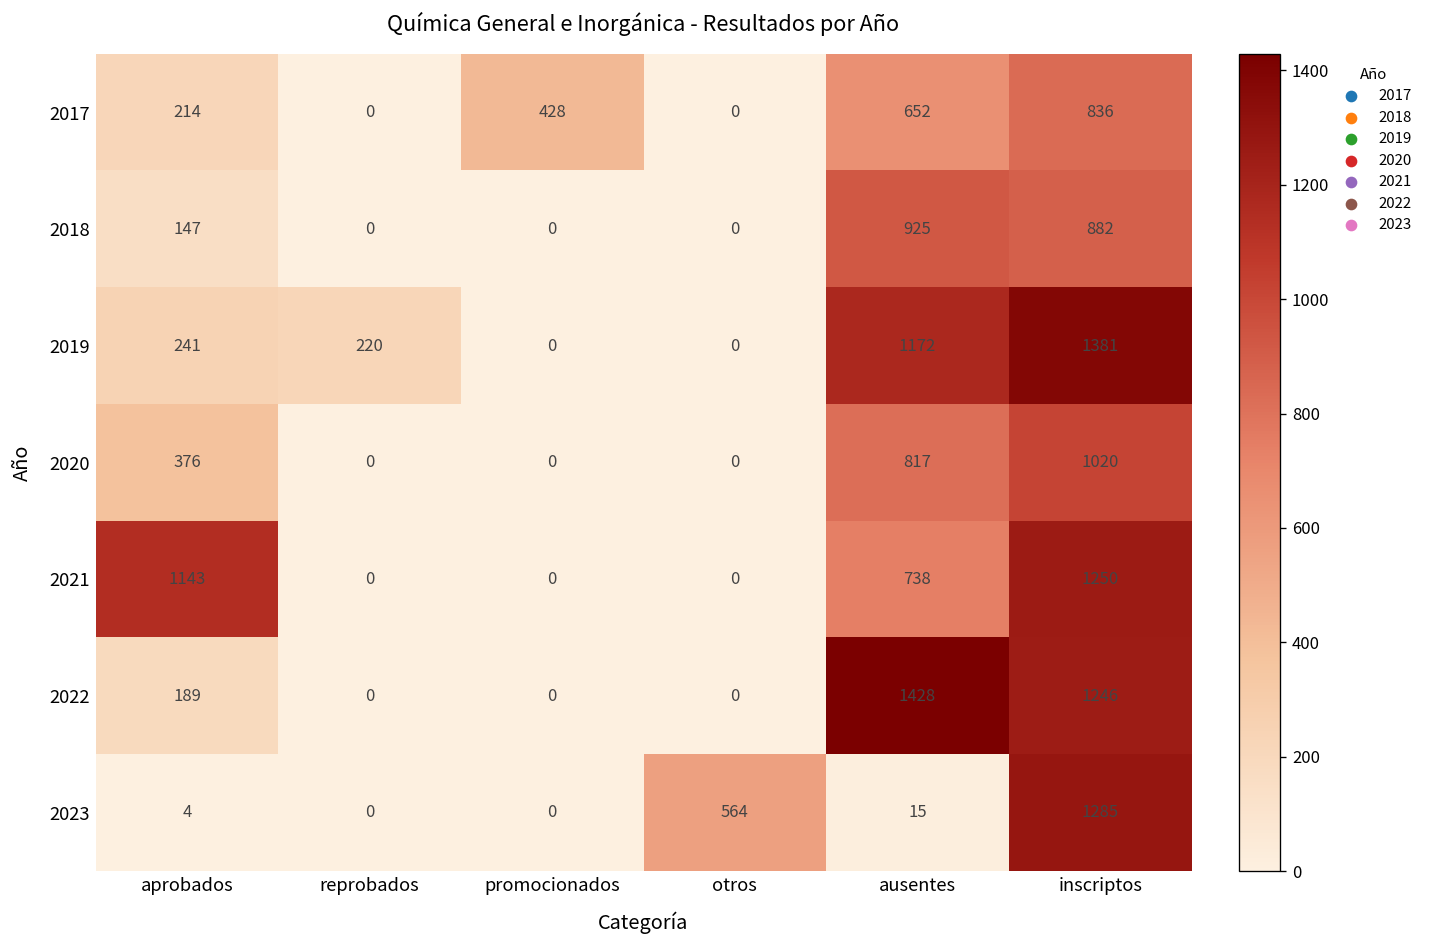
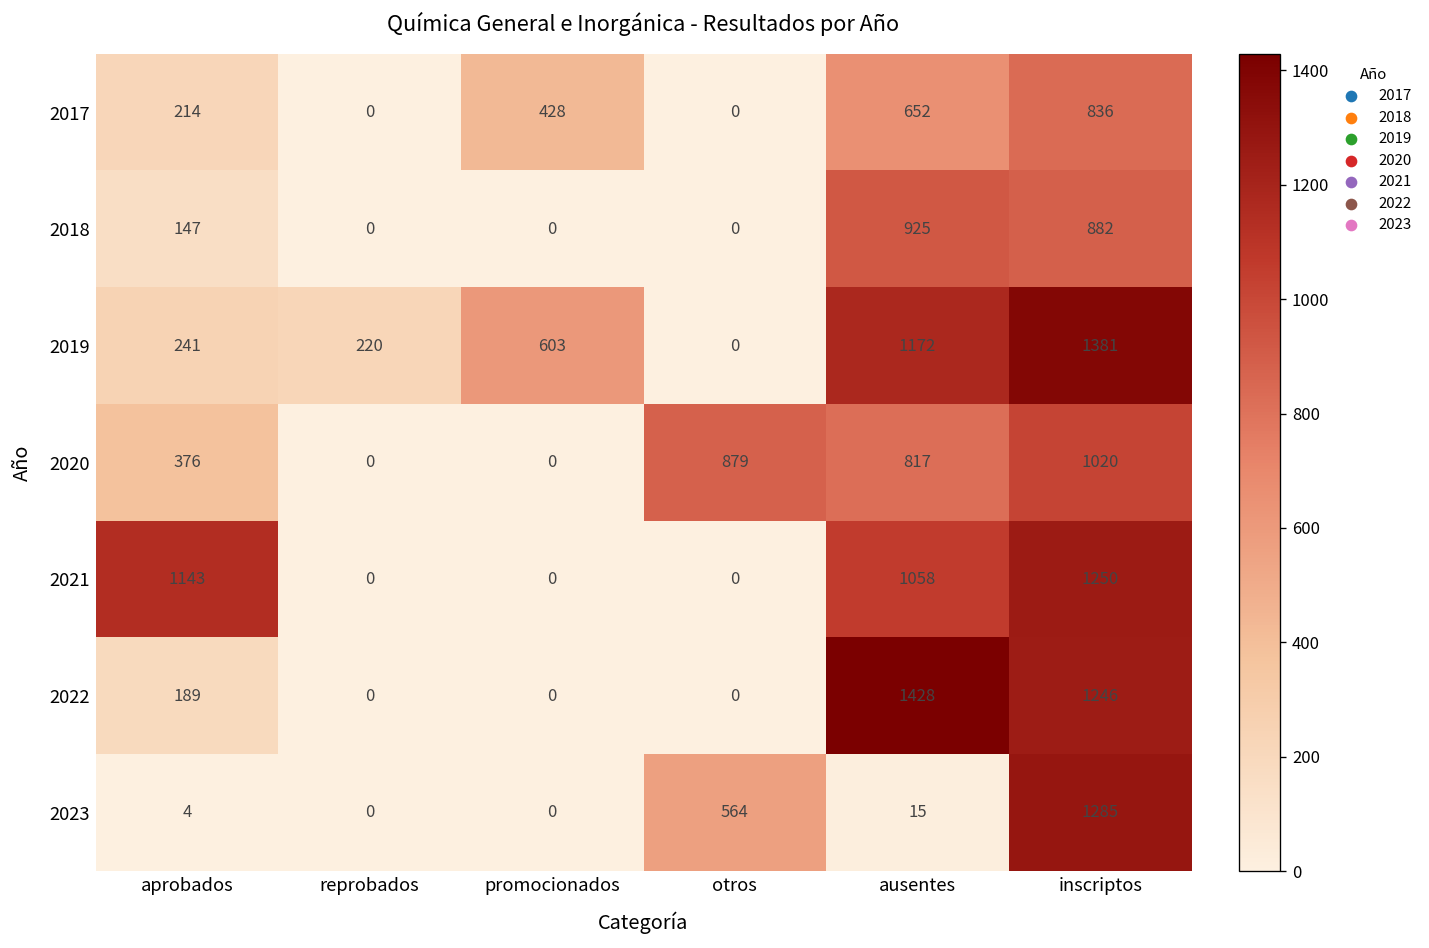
  {
    "2017": {
      "aprobados": 214,
      "reprobados": 0,
      "promocionados": 428,
      "otros": 0,
      "ausentes": 652,
      "inscriptos": 836
    },
    "2018": {
      "aprobados": 147,
      "reprobados": 0,
      "promocionados": 0,
      "otros": 0,
      "ausentes": 925,
      "inscriptos": 882
    },
    "2019": {
      "aprobados": 241,
      "reprobados": 220,
-     "promocionados": 0,
+     "promocionados": 603,
      "otros": 0,
      "ausentes": 1172,
      "inscriptos": 1381
    },
    "2020": {
      "aprobados": 376,
      "reprobados": 0,
      "promocionados": 0,
-     "otros": 0,
+     "otros": 879,
      "ausentes": 817,
      "inscriptos": 1020
    },
    "2021": {
      "aprobados": 1143,
      "reprobados": 0,
      "promocionados": 0,
      "otros": 0,
-     "ausentes": 738,
+     "ausentes": 1058,
      "inscriptos": 1250
    },
    "2022": {
      "aprobados": 189,
      "reprobados": 0,
      "promocionados": 0,
      "otros": 0,
      "ausentes": 1428,
      "inscriptos": 1246
    },
    "2023": {
      "aprobados": 4,
      "reprobados": 0,
      "promocionados": 0,
      "otros": 564,
      "ausentes": 15,
      "inscriptos": 1285
    }
  }
